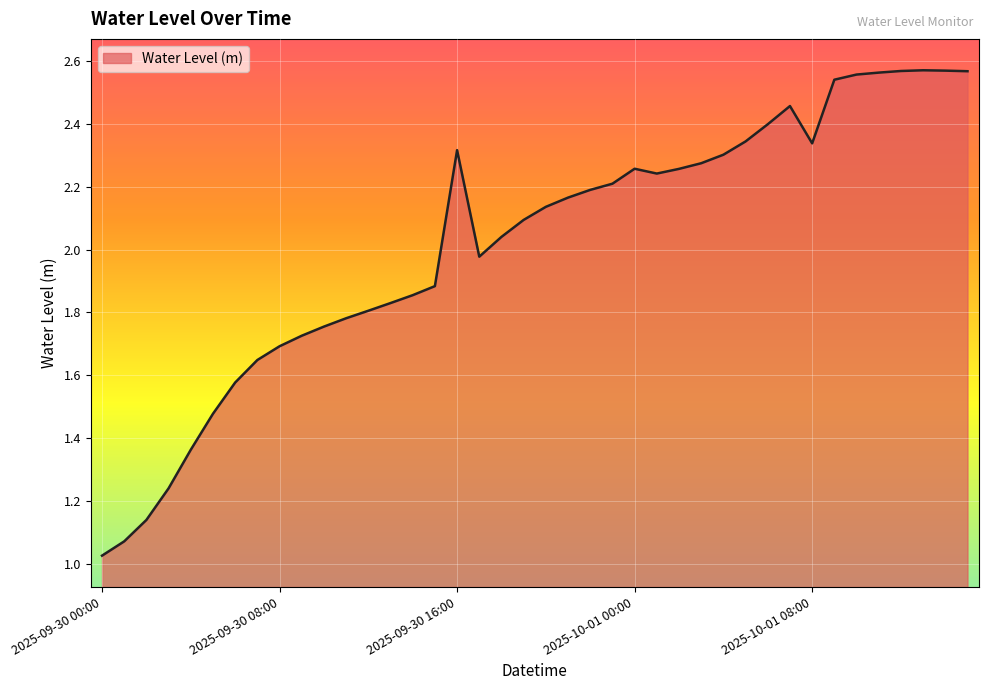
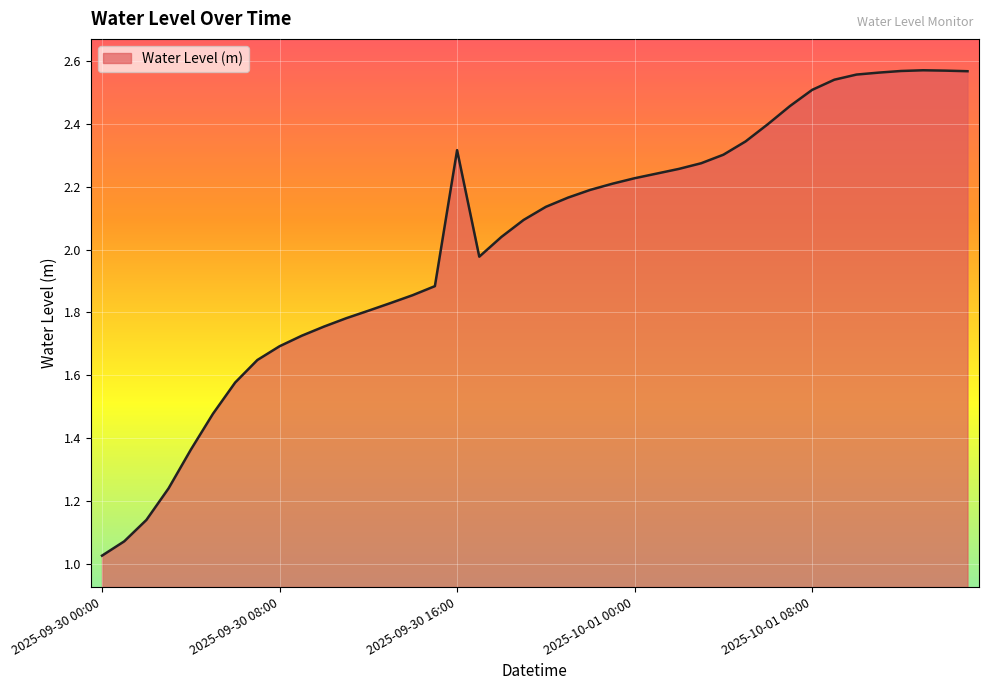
  {
    "2025-09-30 00:00": 1.03,
    "2025-09-30 08:00": 1.69,
    "2025-09-30 16:00": 2.32,
-   "2025-10-01 00:00": 2.26,
-   "2025-10-01 08:00": 2.34
+   "2025-10-01 00:00": 2.23,
+   "2025-10-01 08:00": 2.51
  }
